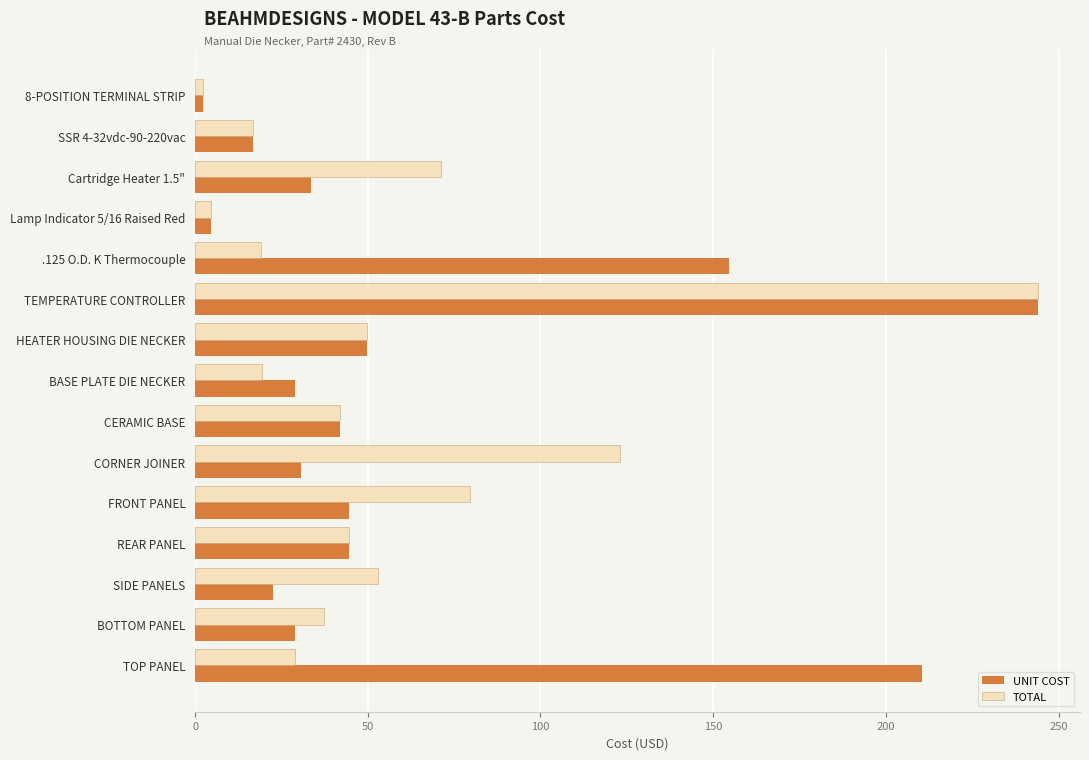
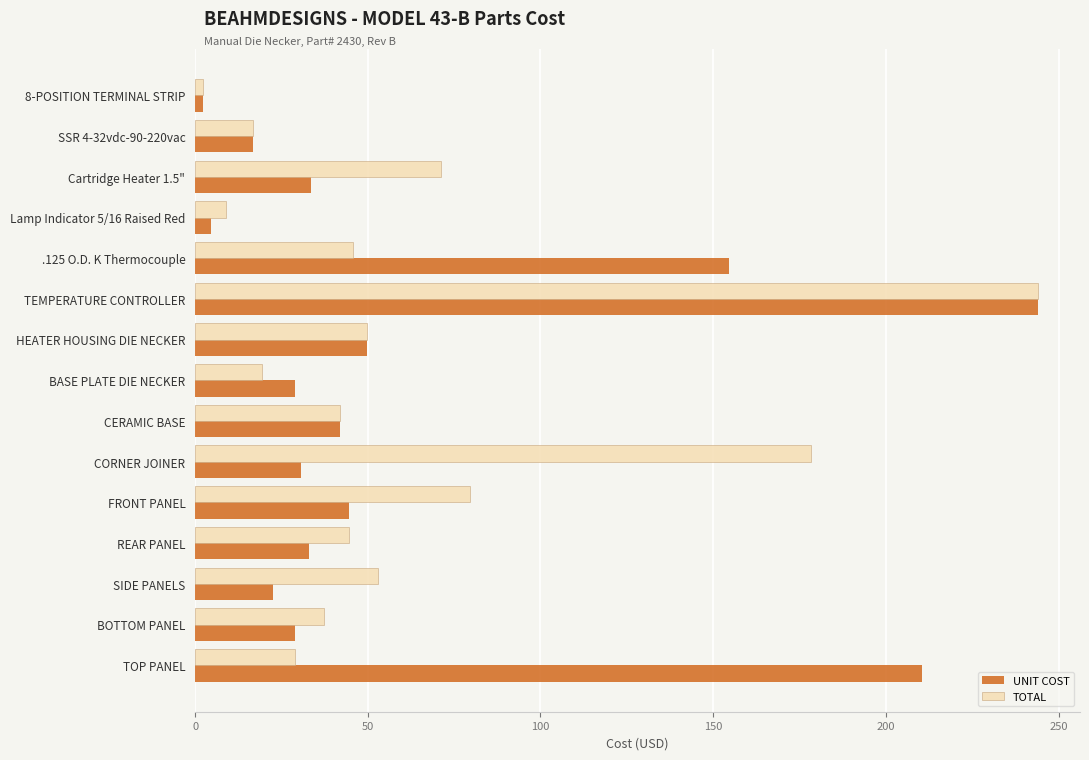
  {
    "UNIT COST": {
      "8-POSITION TERMINAL STRIP": 2,
      "SSR 4-32vdc-90-220vac": 17,
      "Cartridge Heater 1.5\"": 34,
      "Lamp Indicator 5/16 Raised Red": 5,
      ".125 O.D. K Thermocouple": 155,
      "TEMPERATURE CONTROLLER": 244,
      "HEATER HOUSING DIE NECKER": 50,
      "BASE PLATE DIE NECKER": 29,
      "CERAMIC BASE": 42,
      "CORNER JOINER": 31,
      "FRONT PANEL": 45,
-     "REAR PANEL": 45,
+     "REAR PANEL": 33,
      "SIDE PANELS": 22,
      "BOTTOM PANEL": 29,
      "TOP PANEL": 210
    },
    "TOTAL": {
      "8-POSITION TERMINAL STRIP": 2,
      "SSR 4-32vdc-90-220vac": 17,
      "Cartridge Heater 1.5\"": 71,
-     "Lamp Indicator 5/16 Raised Red": 5,
-     ".125 O.D. K Thermocouple": 19,
+     "Lamp Indicator 5/16 Raised Red": 9,
+     ".125 O.D. K Thermocouple": 46,
      "TEMPERATURE CONTROLLER": 244,
      "HEATER HOUSING DIE NECKER": 50,
      "BASE PLATE DIE NECKER": 19,
      "CERAMIC BASE": 42,
-     "CORNER JOINER": 123,
+     "CORNER JOINER": 178,
      "FRONT PANEL": 80,
      "REAR PANEL": 45,
      "SIDE PANELS": 53,
      "BOTTOM PANEL": 37,
      "TOP PANEL": 29
    }
  }
